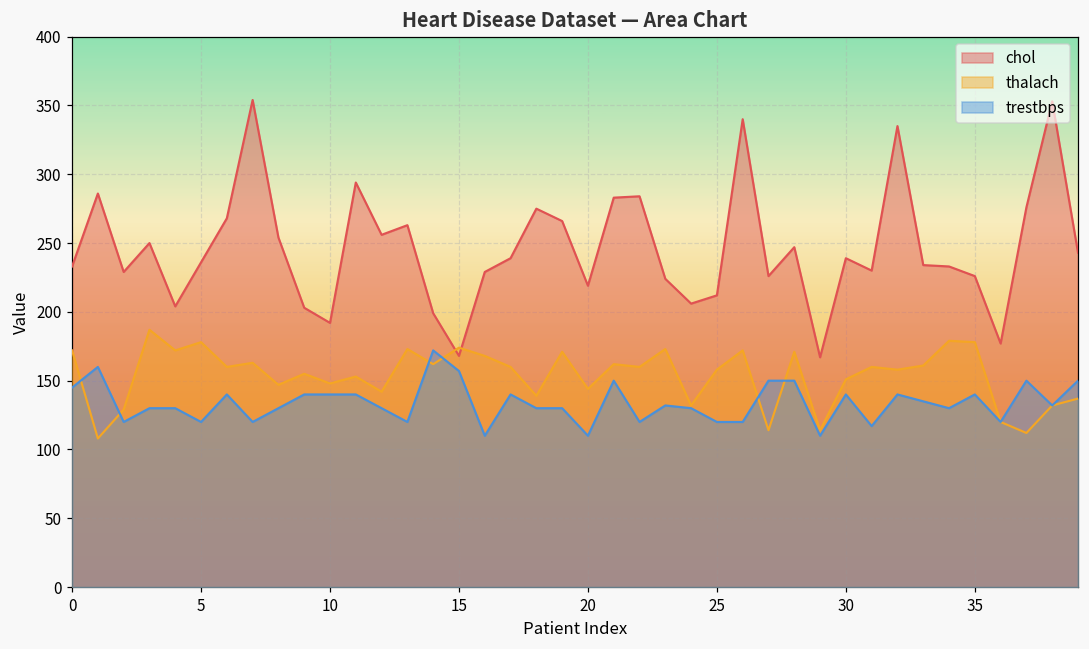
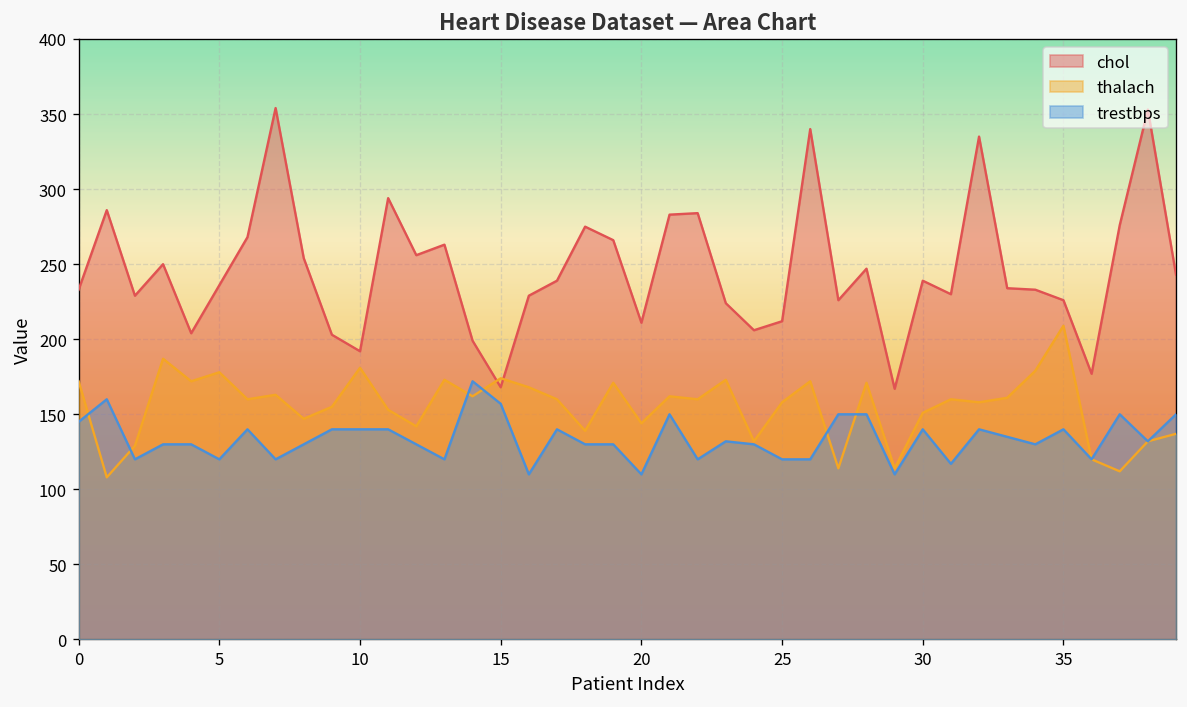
  {
    "chol": {
      "0": 233,
      "5": 236,
      "10": 192,
      "15": 168,
-     "20": 219,
+     "20": 211,
      "25": 212,
      "30": 239,
      "35": 226
    },
    "thalach": {
      "0": 172,
      "5": 178,
-     "10": 148,
+     "10": 181,
      "15": 174,
      "20": 144,
      "25": 158,
      "30": 151,
-     "35": 178
+     "35": 209
    },
    "trestbps": {
      "0": 145,
      "5": 120,
      "10": 140,
      "15": 157,
      "20": 110,
      "25": 120,
      "30": 140,
      "35": 140
    }
  }
